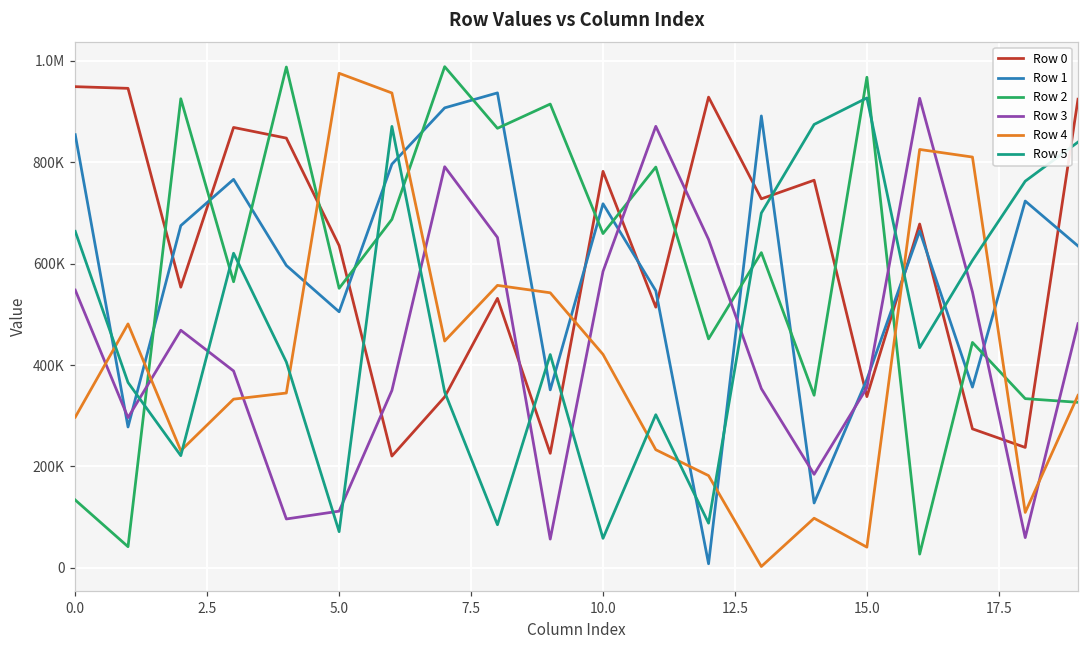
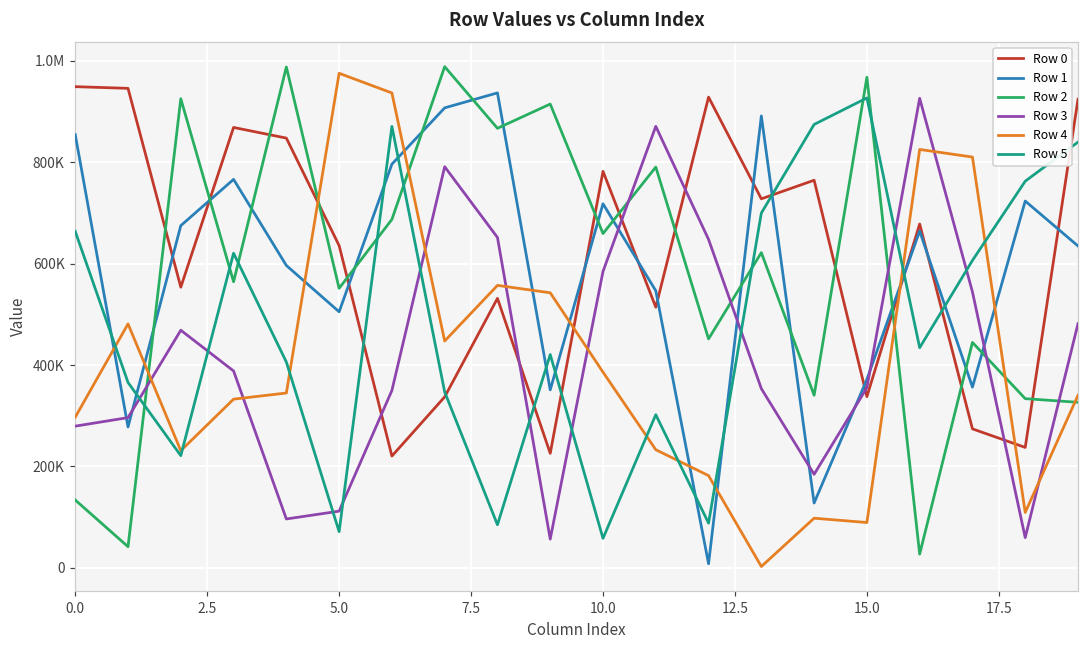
  {
    "Row 0": {
      "0.0": 950000,
      "5.0": 640000,
      "10.0": 780000,
      "15.0": 340000
    },
    "Row 1": {
      "0.0": 850000,
      "5.0": 510000,
      "10.0": 720000,
      "15.0": 370000
    },
    "Row 3": {
-     "0.0": 550000,
+     "0.0": 280000,
      "5.0": 110000,
      "10.0": 580000,
      "15.0": 360000
    },
    "Row 4": {
      "0.0": 300000,
      "5.0": 980000,
-     "10.0": 420000,
-     "15.0": 40000
+     "10.0": 390000,
+     "15.0": 90000
    }
  }
